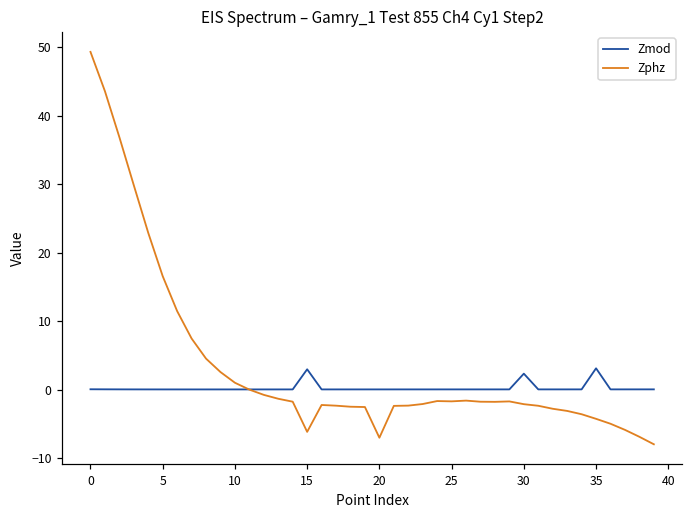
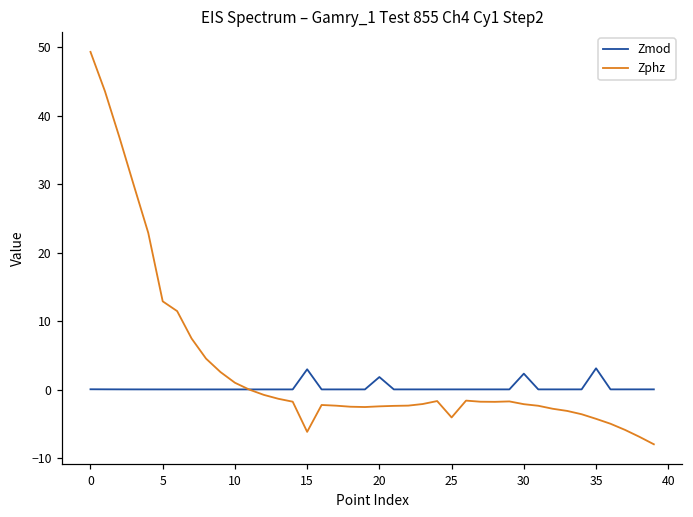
  {
    "Zmod": {
      "0": 0,
      "5": 0,
      "10": 0,
      "15": 3,
-     "20": 0,
+     "20": 2,
      "25": 0,
      "30": 2,
      "35": 3
    },
    "Zphz": {
      "0": 49,
-     "5": 17,
+     "5": 13,
      "10": 1,
      "15": -6,
-     "20": -7,
-     "25": -2,
+     "20": -2,
+     "25": -4,
      "30": -2,
      "35": -4
    }
  }
